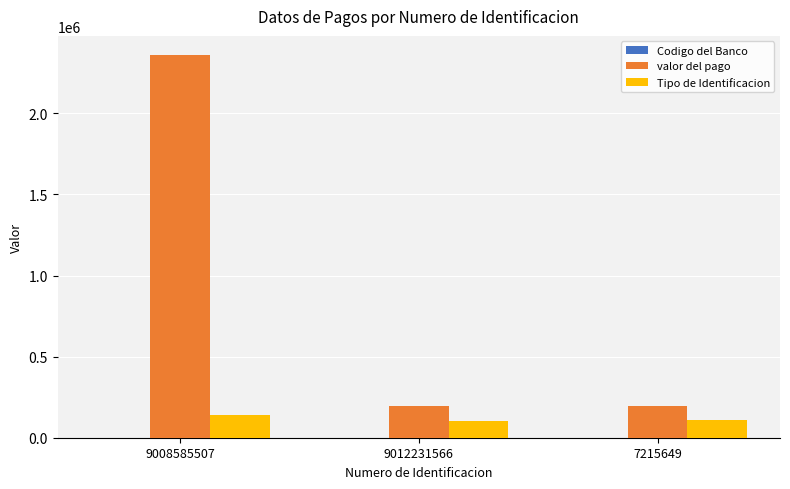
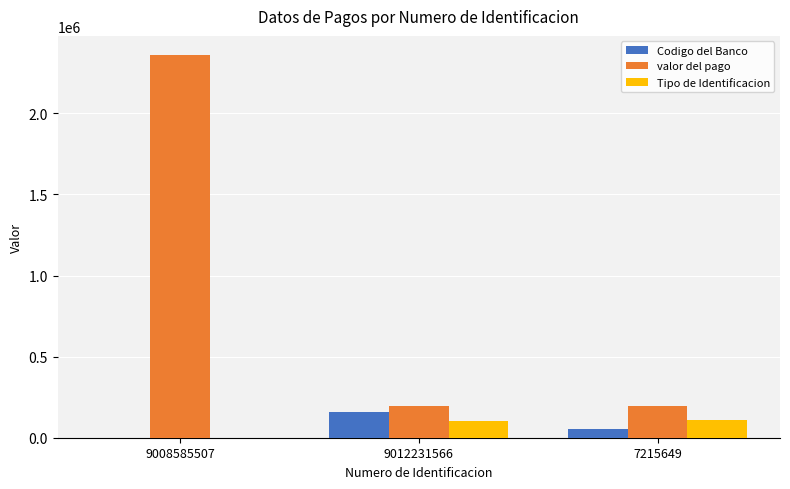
  {
    "Codigo del Banco": {
-     "9012231566": 0,
-     "7215649": 0
+     "9012231566": 160000,
+     "7215649": 50000
    },
    "valor del pago": {
      "9008585507": 2360000,
      "9012231566": 190000,
      "7215649": 200000
    },
    "Tipo de Identificacion": {
-     "9008585507": 140000,
+     "9008585507": 0,
      "9012231566": 100000,
      "7215649": 110000
    }
  }
